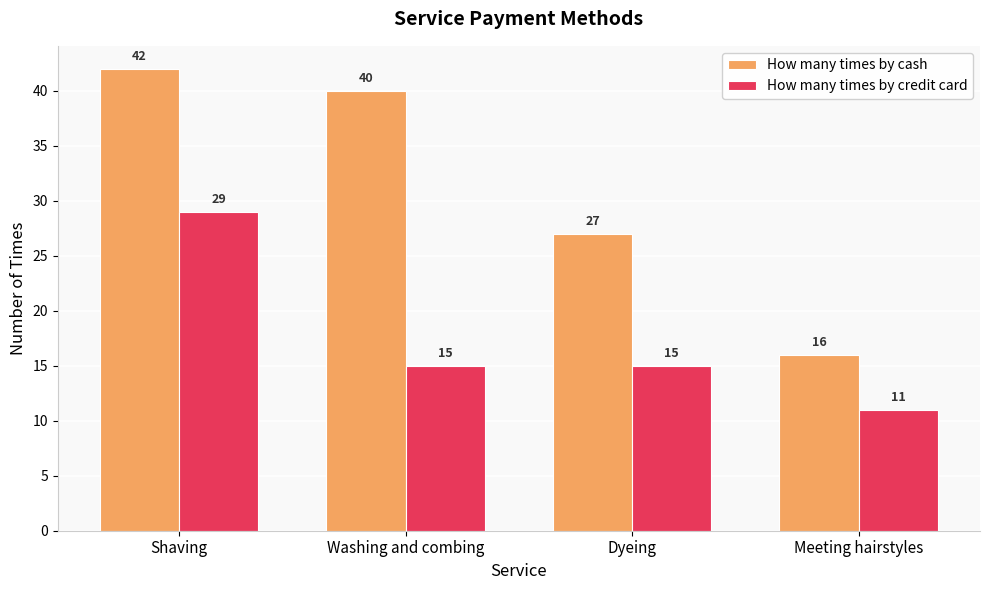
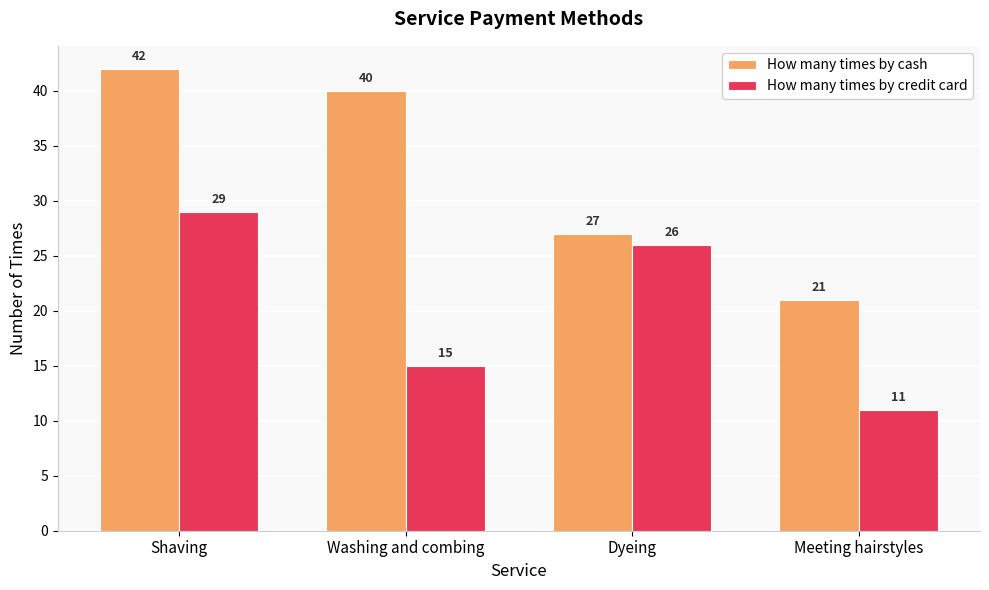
  {
    "How many times by cash": {
      "Shaving": 42,
      "Washing and combing": 40,
      "Dyeing": 27,
-     "Meeting hairstyles": 16
+     "Meeting hairstyles": 21
    },
    "How many times by credit card": {
      "Shaving": 29,
      "Washing and combing": 15,
-     "Dyeing": 15,
+     "Dyeing": 26,
      "Meeting hairstyles": 11
    }
  }
